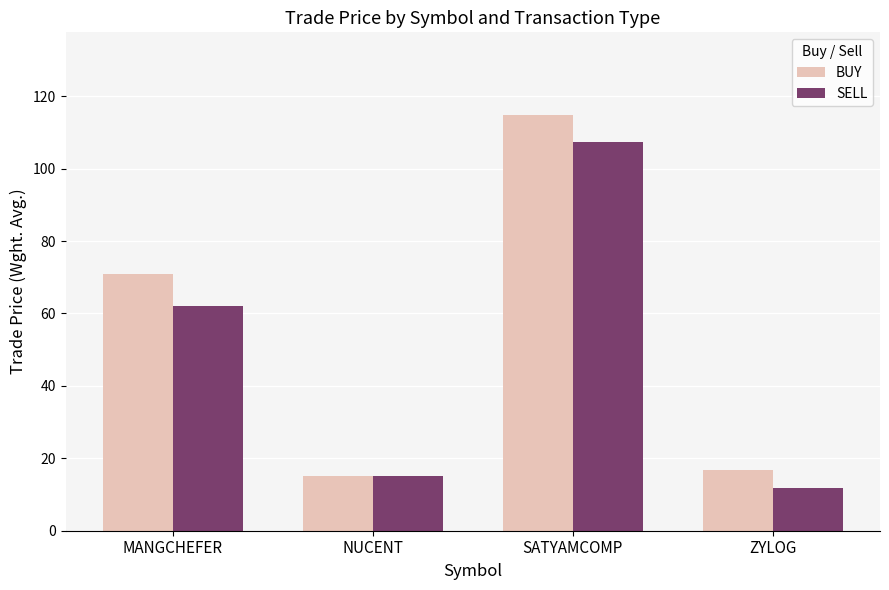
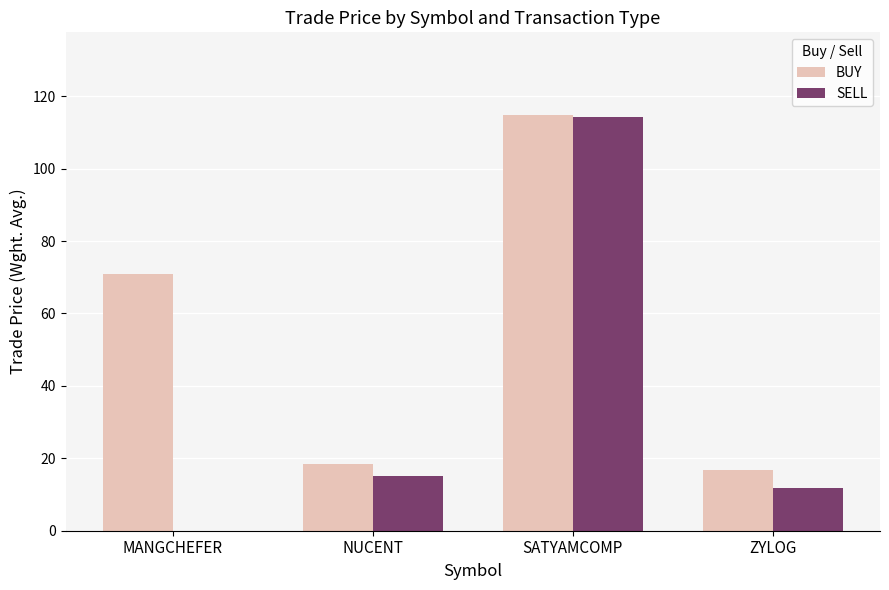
  {
    "BUY": {
      "MANGCHEFER": 71,
-     "NUCENT": 15,
+     "NUCENT": 19,
      "SATYAMCOMP": 115,
      "ZYLOG": 17
    },
    "SELL": {
-     "MANGCHEFER": 62,
+     "MANGCHEFER": 0,
      "NUCENT": 15,
-     "SATYAMCOMP": 107,
+     "SATYAMCOMP": 114,
      "ZYLOG": 12
    }
  }
